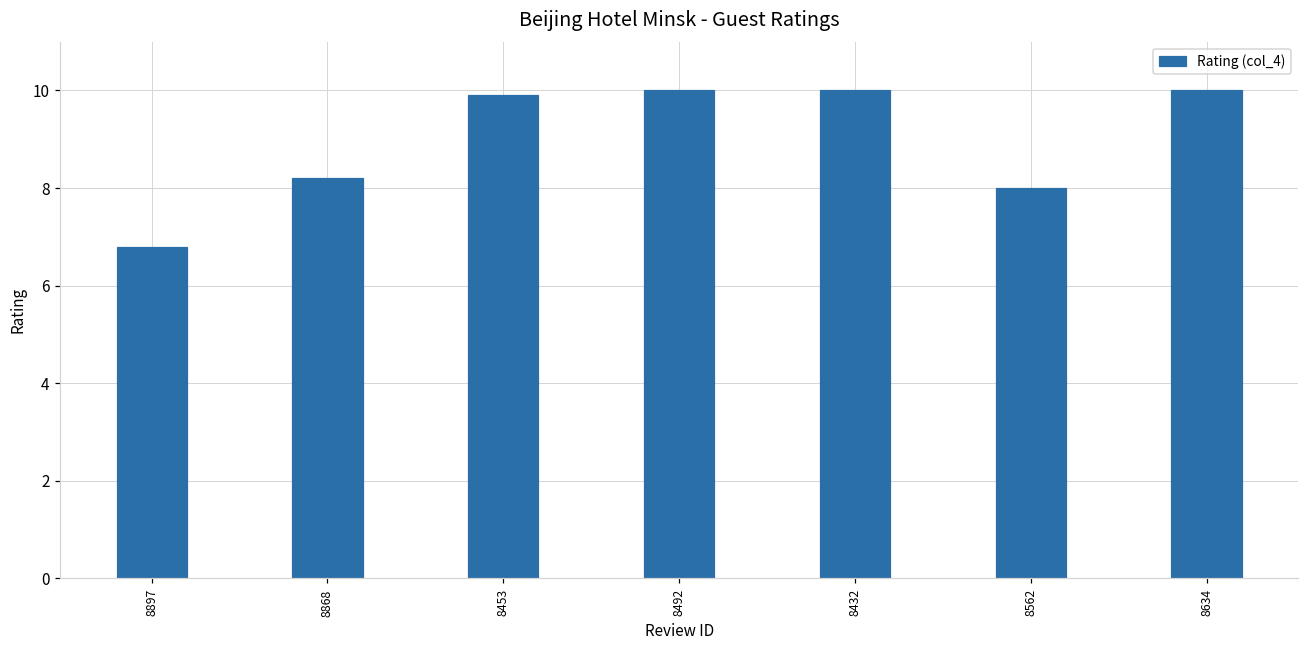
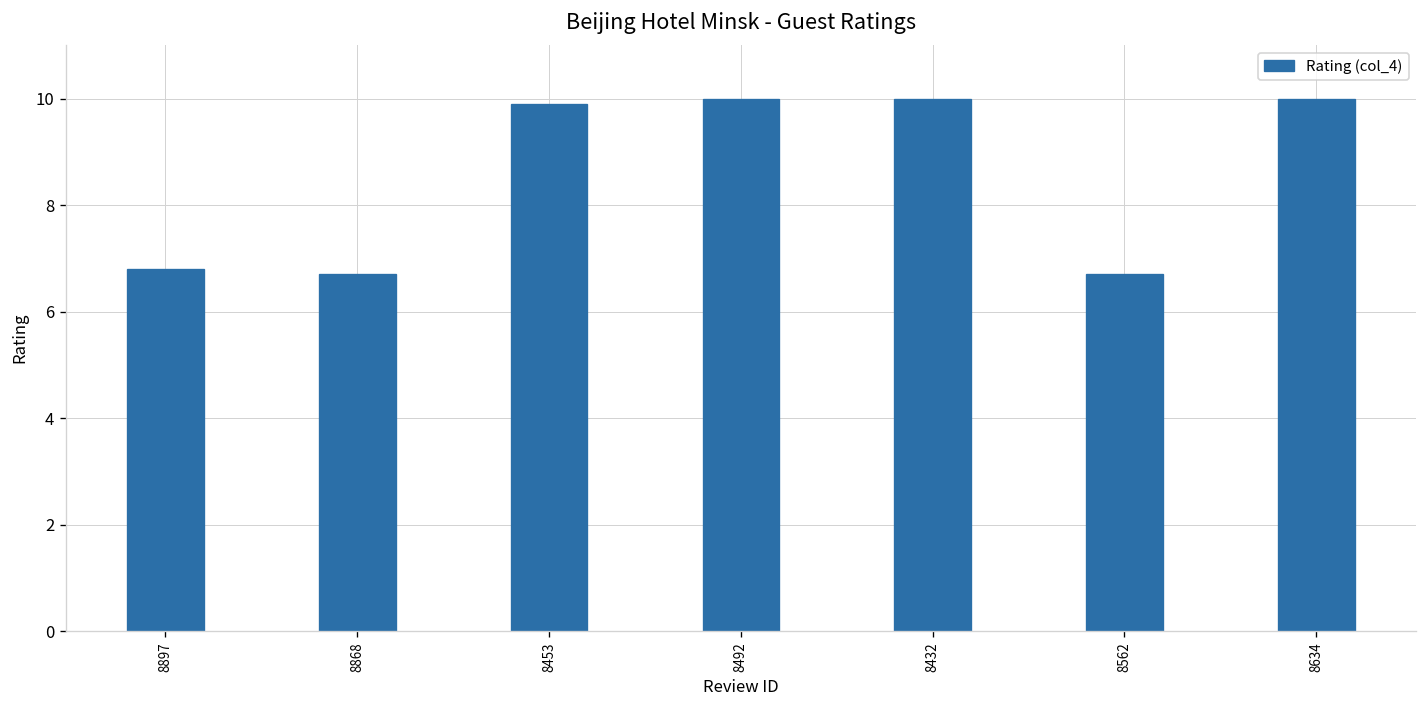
  {
    "8897": 6.8,
-   "8868": 8.2,
+   "8868": 6.7,
    "8453": 9.9,
    "8492": 10.0,
    "8432": 10.0,
-   "8562": 8.0,
+   "8562": 6.7,
    "8634": 10.0
  }
